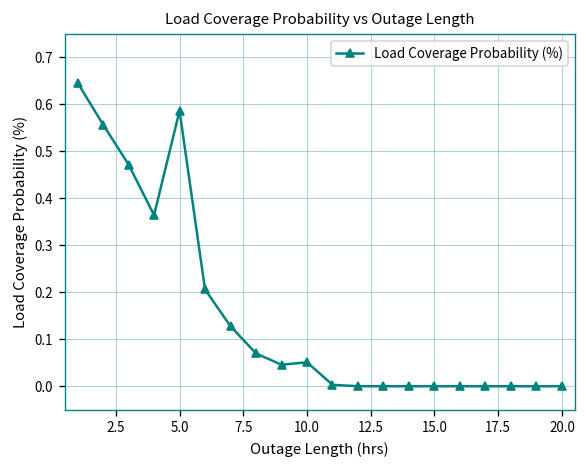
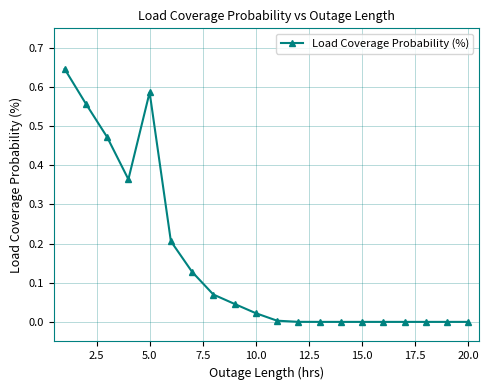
  {
    "5.0": 0.59,
-   "10.0": 0.05,
+   "10.0": 0.02,
    "15.0": 0.00,
    "20.0": 0.00
  }
